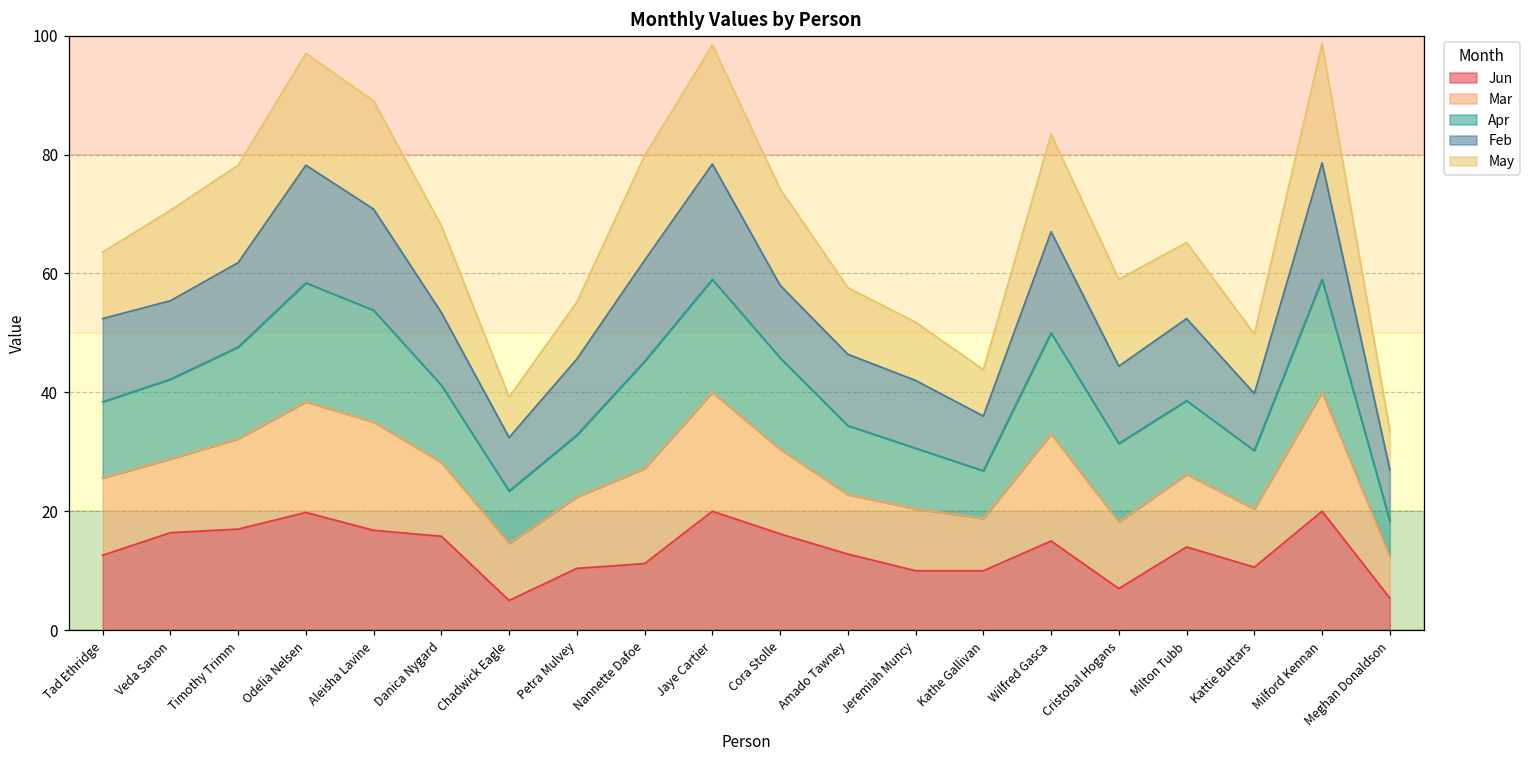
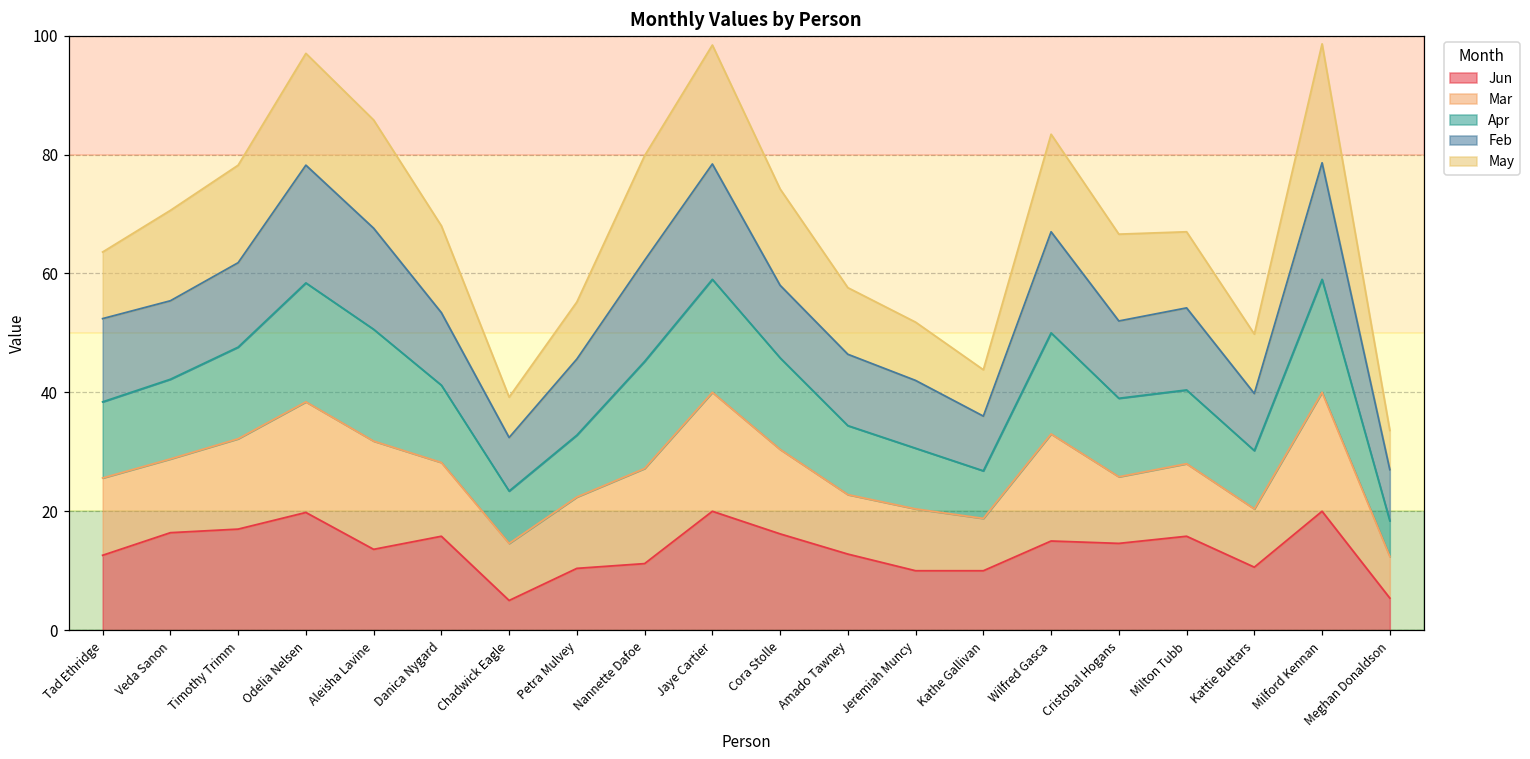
  {
    "Jun": {
      "Tad Ethridge": 13,
      "Veda Sanon": 16,
      "Timothy Trimm": 17,
      "Odelia Nelsen": 20,
-     "Aleisha Lavine": 17,
+     "Aleisha Lavine": 14,
      "Danica Nygard": 16,
      "Chadwick Eagle": 5,
      "Petra Mulvey": 10,
      "Nannette Dafoe": 11,
      "Jaye Cartier": 20,
      "Cora Stolle": 16,
      "Amado Tawney": 13,
      "Jeremiah Muncy": 10,
      "Kathe Gallivan": 10,
      "Wilfred Gasca": 15,
-     "Cristobal Hogans": 7,
-     "Milton Tubb": 14,
+     "Cristobal Hogans": 15,
+     "Milton Tubb": 16,
      "Kattie Buttars": 11,
      "Milford Kennan": 20,
      "Meghan Donaldson": 5
    }
  }
